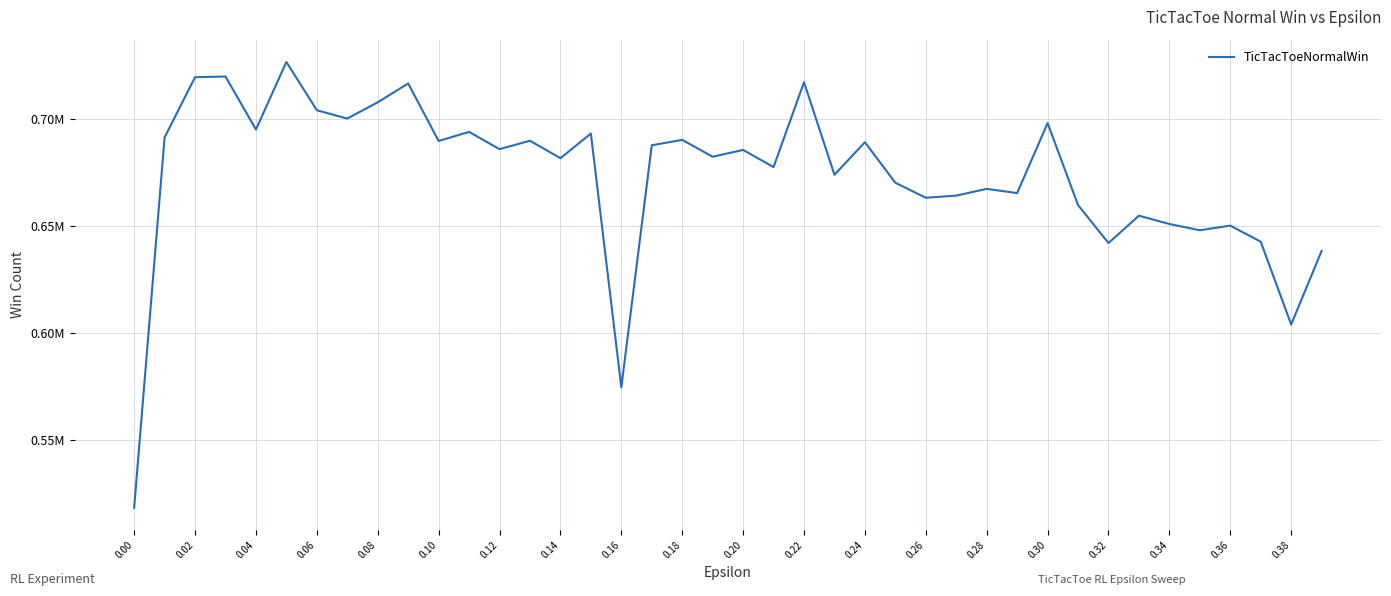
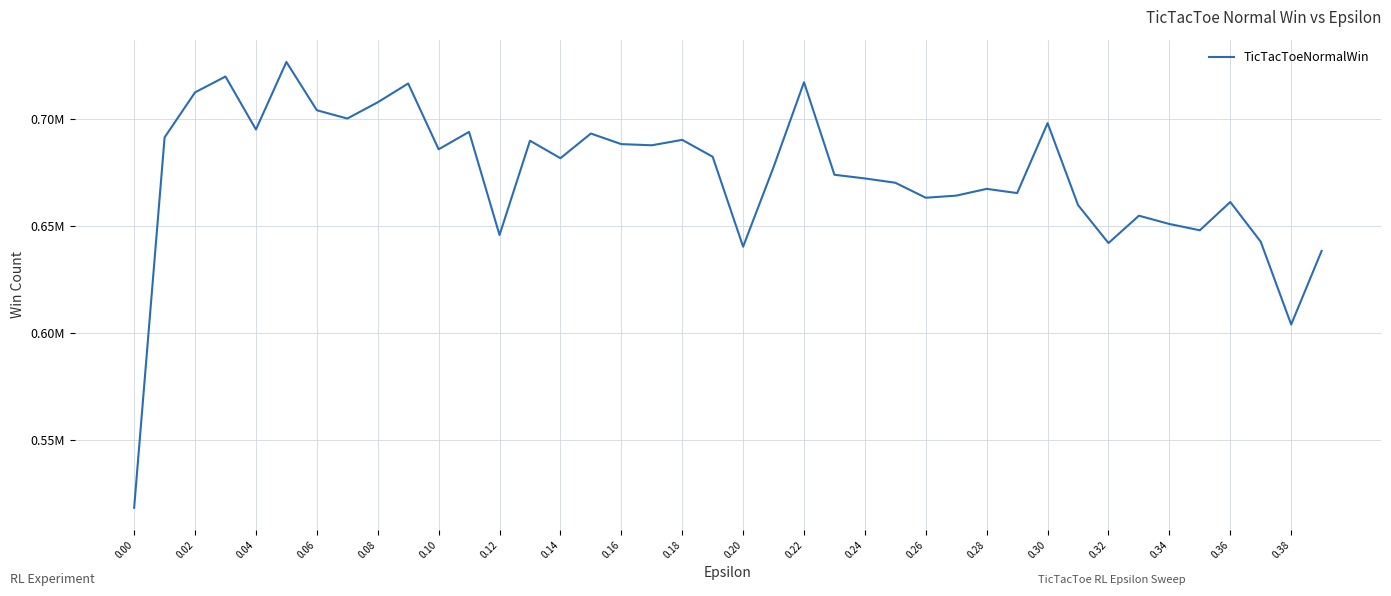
  {
    "0.00": 518000,
-   "0.02": 719000,
+   "0.02": 712000,
    "0.04": 695000,
    "0.06": 704000,
    "0.08": 708000,
-   "0.10": 690000,
-   "0.12": 686000,
+   "0.10": 686000,
+   "0.12": 646000,
    "0.14": 681000,
-   "0.16": 575000,
+   "0.16": 688000,
    "0.18": 690000,
-   "0.20": 685000,
+   "0.20": 640000,
    "0.22": 717000,
-   "0.24": 689000,
+   "0.24": 672000,
    "0.26": 663000,
    "0.28": 667000,
    "0.30": 698000,
    "0.32": 642000,
    "0.34": 651000,
-   "0.36": 650000,
+   "0.36": 661000,
    "0.38": 604000
  }
